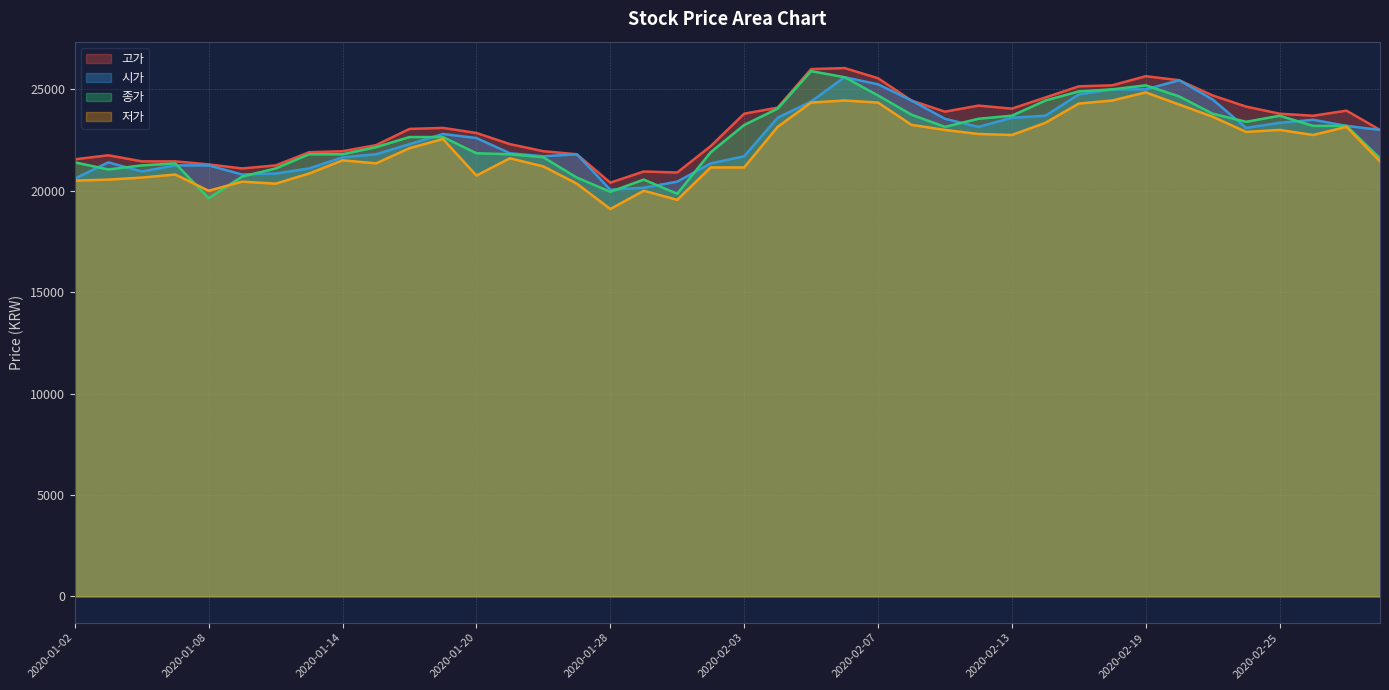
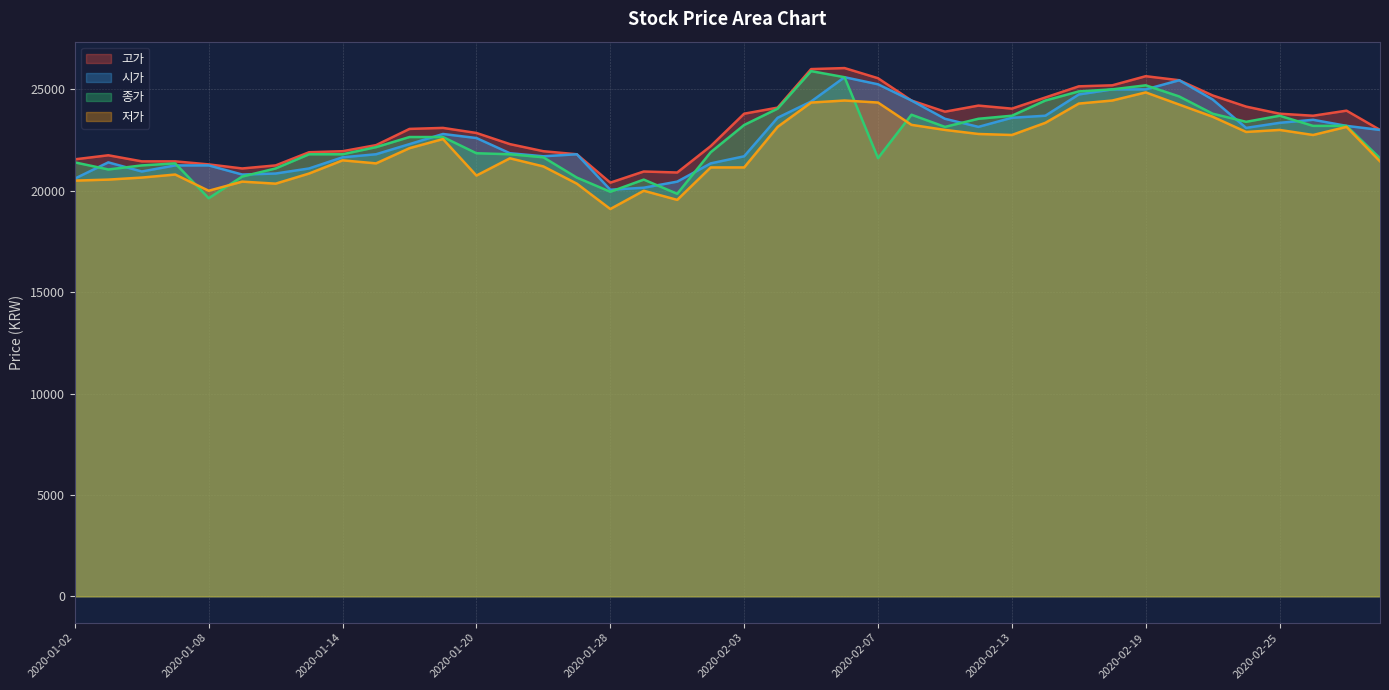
  {
    "시가": {
      "2020-01-14": 21700,
      "2020-01-20": 22600,
      "2020-02-03": 21700,
      "2020-02-07": 25300,
      "2020-02-19": 25000,
      "2020-02-25": 23400
    },
    "종가": {
      "2020-01-02": 21400,
      "2020-01-08": 19600,
      "2020-01-14": 21800,
      "2020-01-20": 21900,
      "2020-02-03": 23200,
-     "2020-02-07": 24700,
+     "2020-02-07": 21600,
      "2020-02-19": 25200
    }
  }
